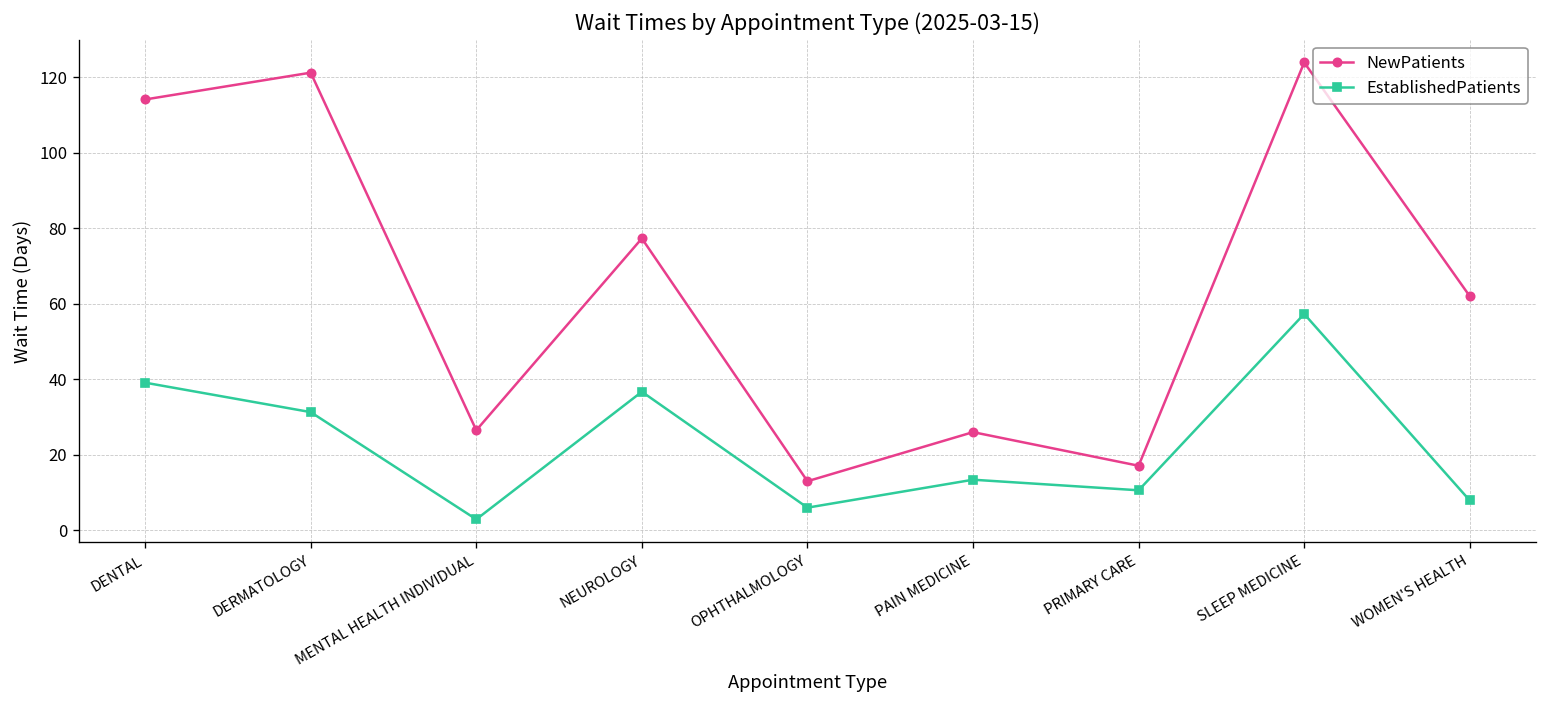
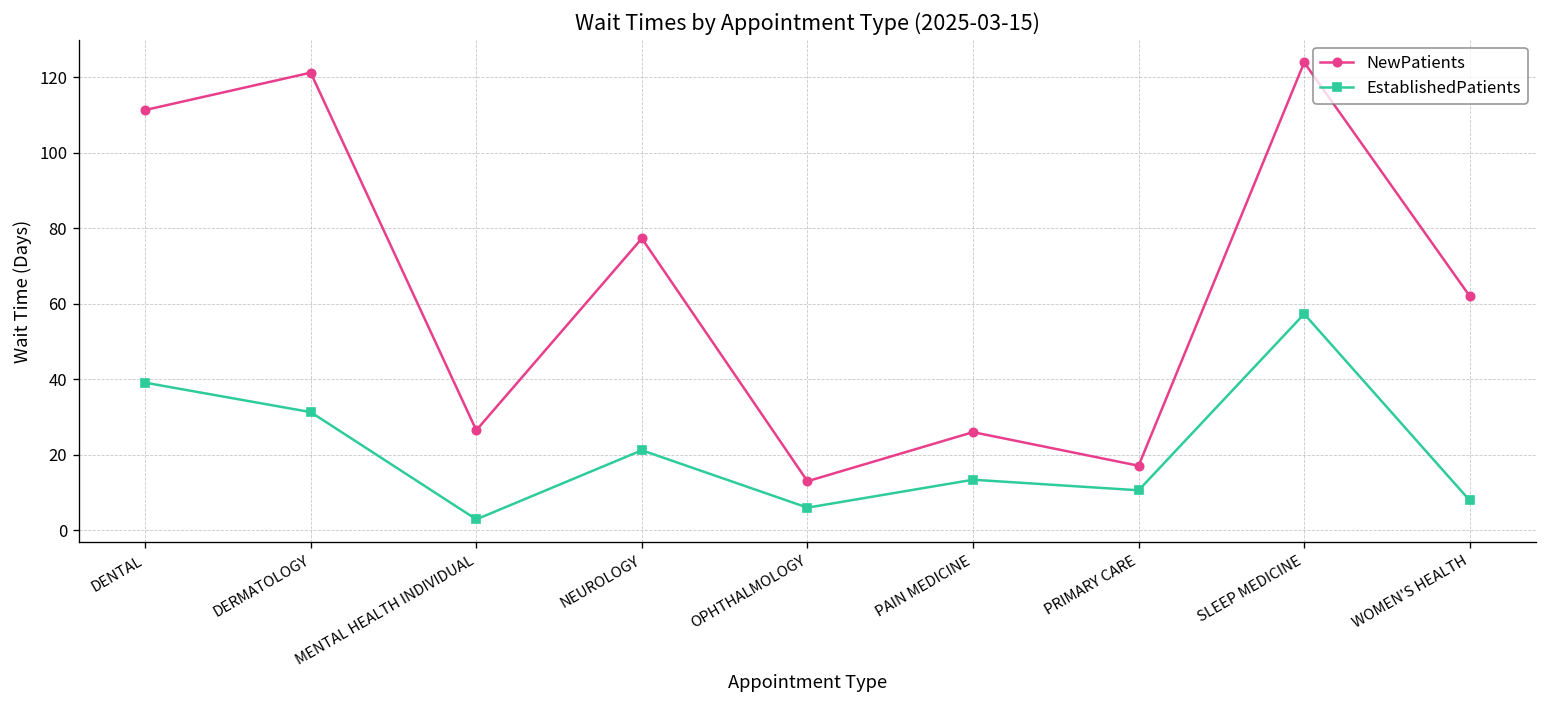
  {
    "NewPatients": {
-     "DENTAL": 114,
+     "DENTAL": 111,
      "DERMATOLOGY": 121,
      "MENTAL HEALTH INDIVIDUAL": 27,
      "NEUROLOGY": 77,
      "OPHTHALMOLOGY": 13,
      "PAIN MEDICINE": 26,
      "PRIMARY CARE": 17,
      "SLEEP MEDICINE": 124,
      "WOMEN'S HEALTH": 62
    },
    "EstablishedPatients": {
      "DENTAL": 39,
      "DERMATOLOGY": 31,
      "MENTAL HEALTH INDIVIDUAL": 3,
-     "NEUROLOGY": 37,
+     "NEUROLOGY": 21,
      "OPHTHALMOLOGY": 6,
      "PAIN MEDICINE": 13,
      "PRIMARY CARE": 11,
      "SLEEP MEDICINE": 57,
      "WOMEN'S HEALTH": 8
    }
  }
